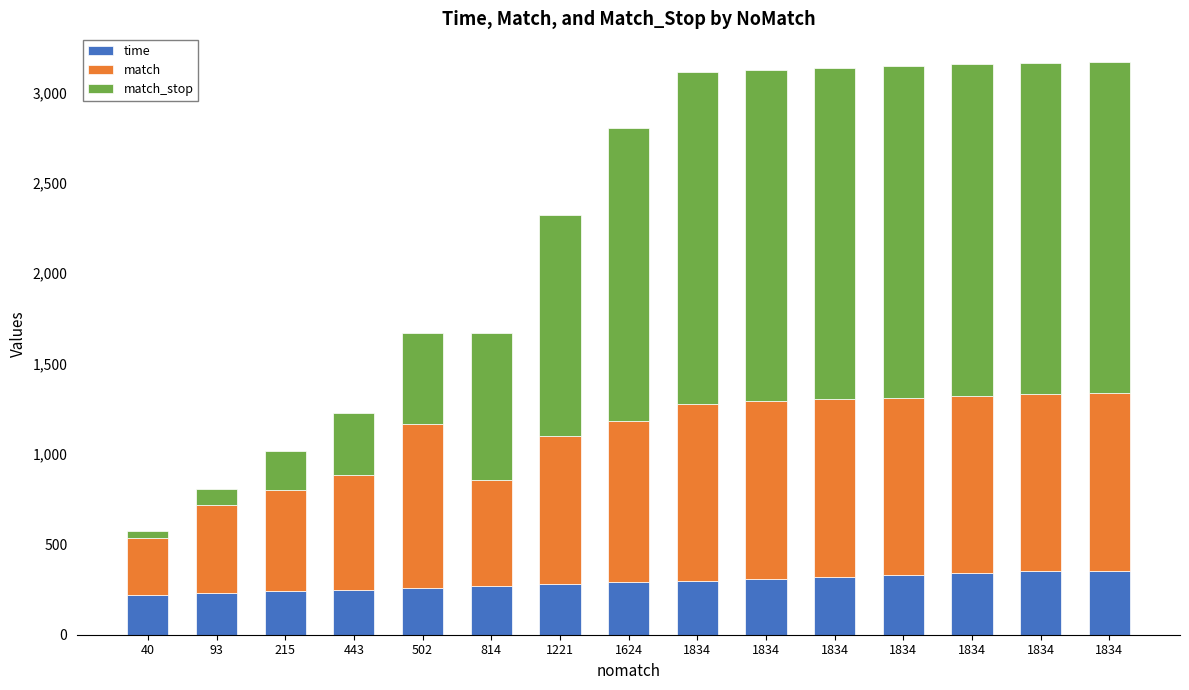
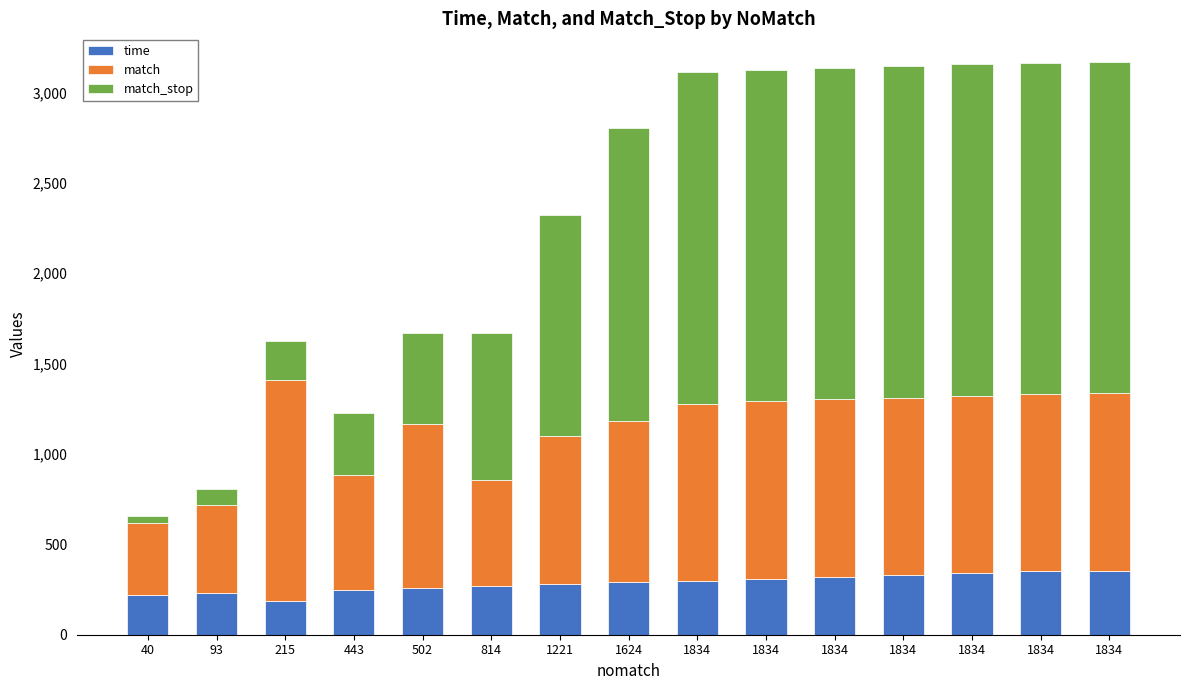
  {
    "time": {
      "40": "220",
      "93": "230",
-     "215": "240",
+     "215": "190",
      "443": "250",
      "502": "260",
      "814": "270",
      "1221": "280",
      "1624": "290"
    },
    "match": {
-     "40": "310",
+     "40": "400",
      "93": "490",
-     "215": "560",
+     "215": "1,220",
      "443": "640",
      "502": "910",
      "814": "590",
      "1221": "820",
      "1624": "890"
    },
    "match_stop": {
      "40": "40",
      "93": "90",
      "215": "220",
      "443": "340",
      "502": "500",
      "814": "810",
      "1221": "1,220",
      "1624": "1,620"
    }
  }
